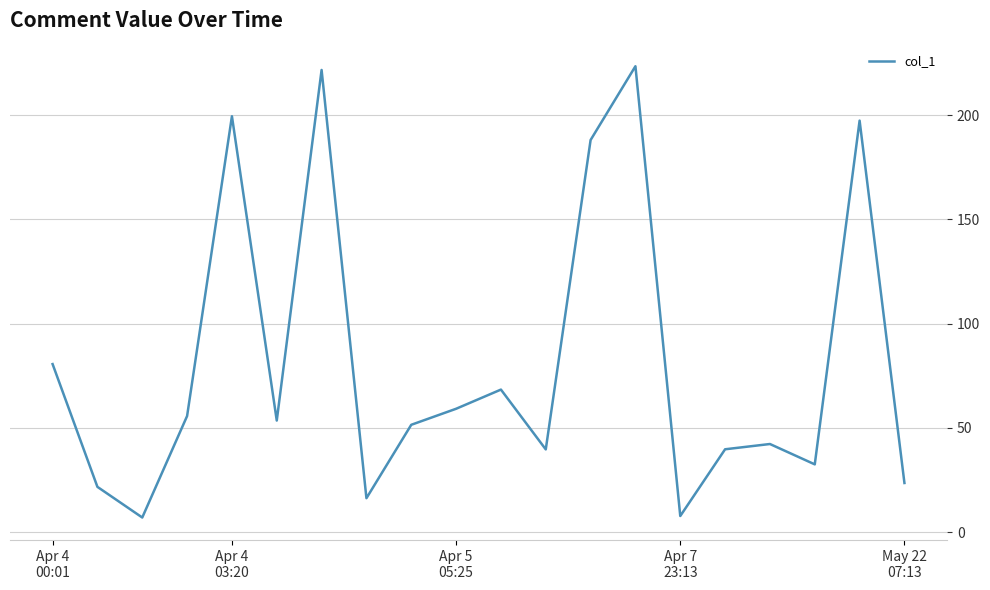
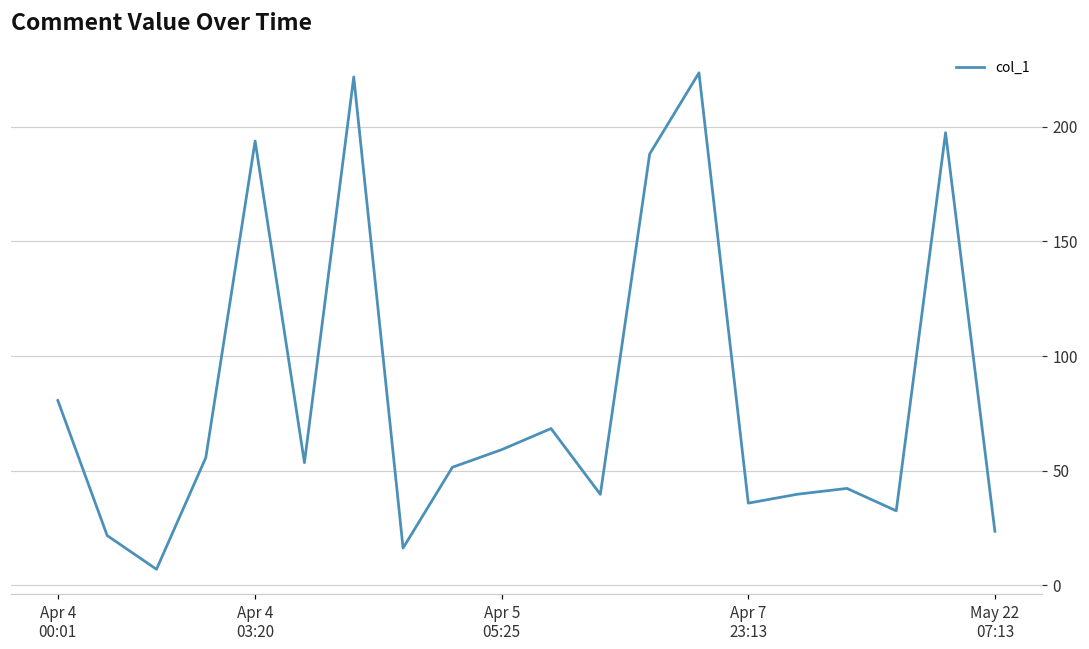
  {
    "Apr 4 00:01": 81,
-   "Apr 4 03:20": 199,
+   "Apr 4 03:20": 194,
    "Apr 5 05:25": 59,
-   "Apr 7 23:13": 8,
+   "Apr 7 23:13": 36,
    "May 22 07:13": 24
  }
